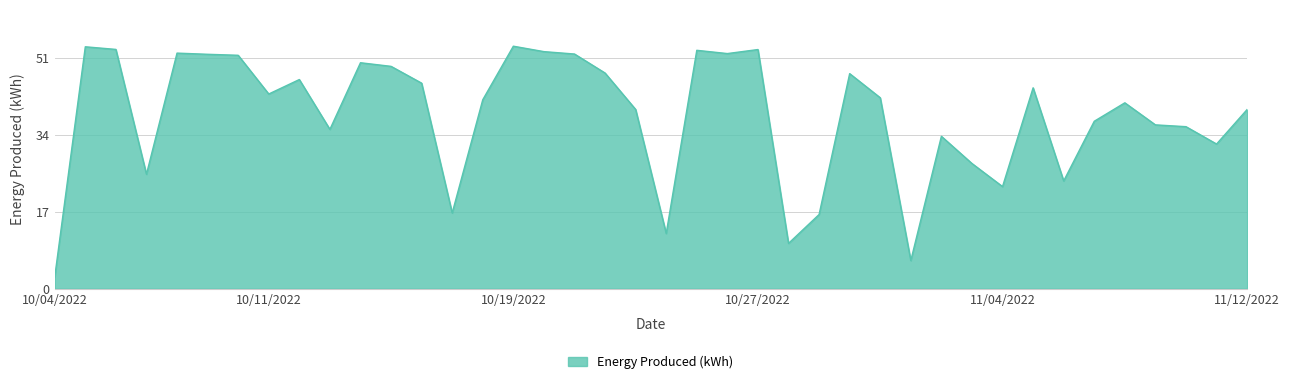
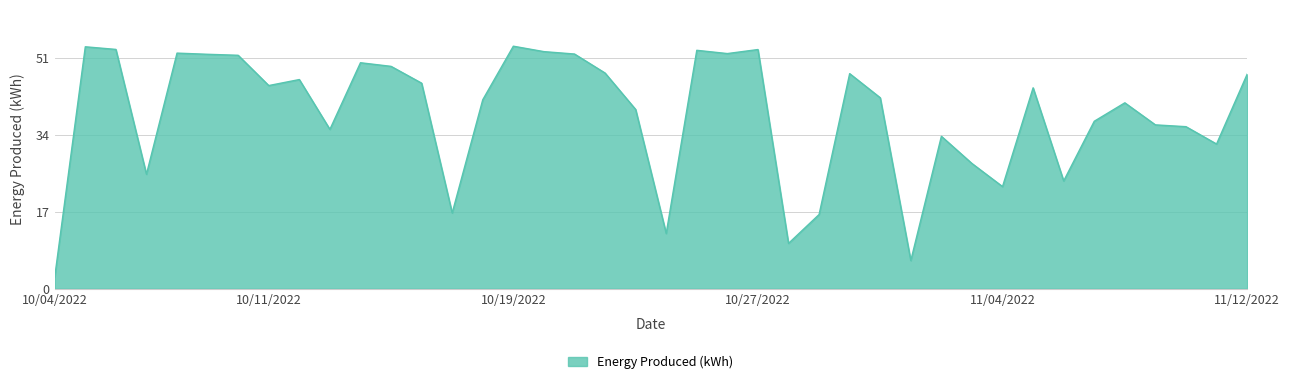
  {
    "10/04/2022": 3,
-   "10/11/2022": 43,
+   "10/11/2022": 45,
    "10/19/2022": 54,
    "10/27/2022": 53,
    "11/04/2022": 23,
-   "11/12/2022": 40
+   "11/12/2022": 47
  }
